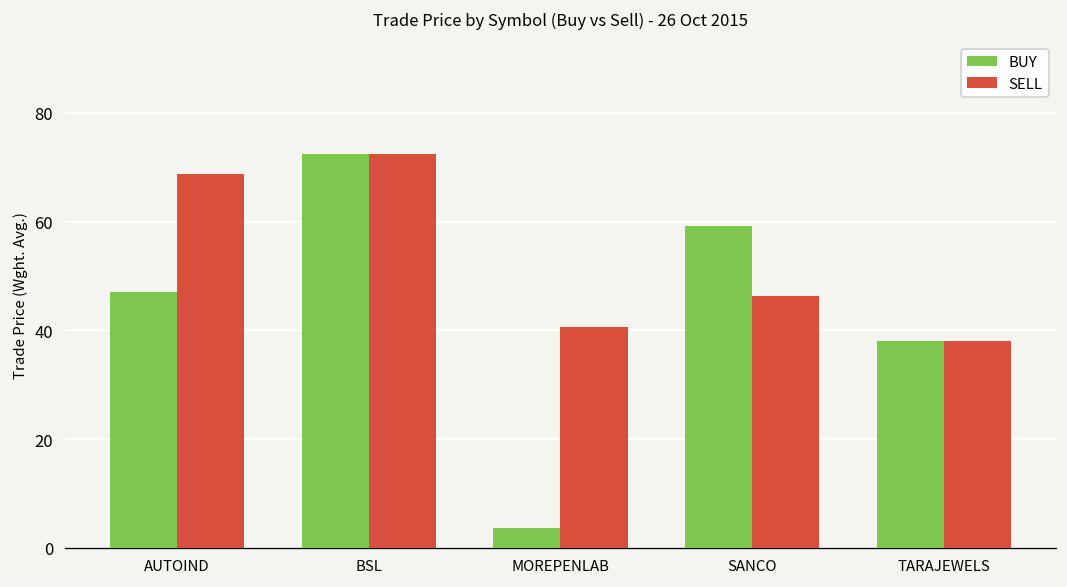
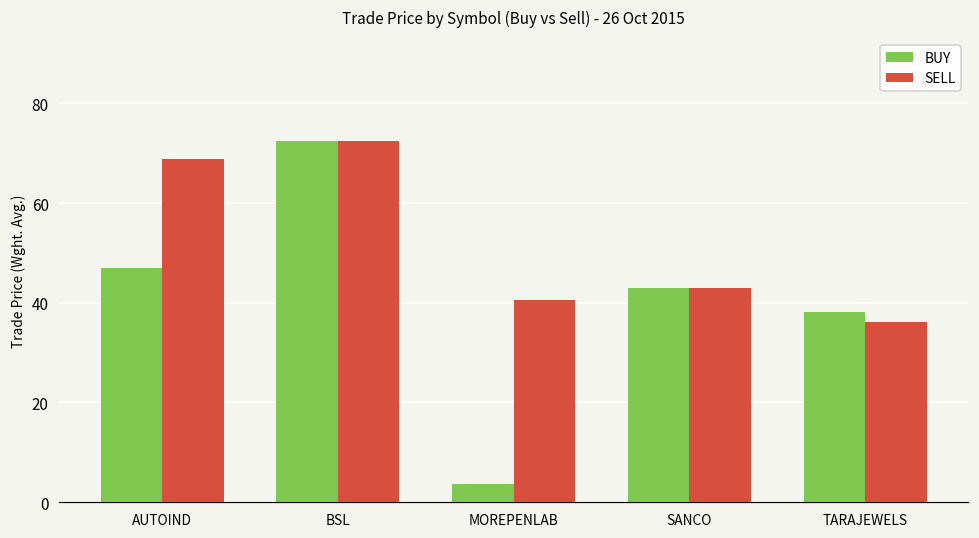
  {
    "BUY": {
      "AUTOIND": 47,
      "BSL": 72,
      "MOREPENLAB": 4,
-     "SANCO": 59,
+     "SANCO": 43,
      "TARAJEWELS": 38
    },
    "SELL": {
      "AUTOIND": 69,
      "BSL": 72,
      "MOREPENLAB": 41,
-     "SANCO": 46,
-     "TARAJEWELS": 38
+     "SANCO": 43,
+     "TARAJEWELS": 36
    }
  }
